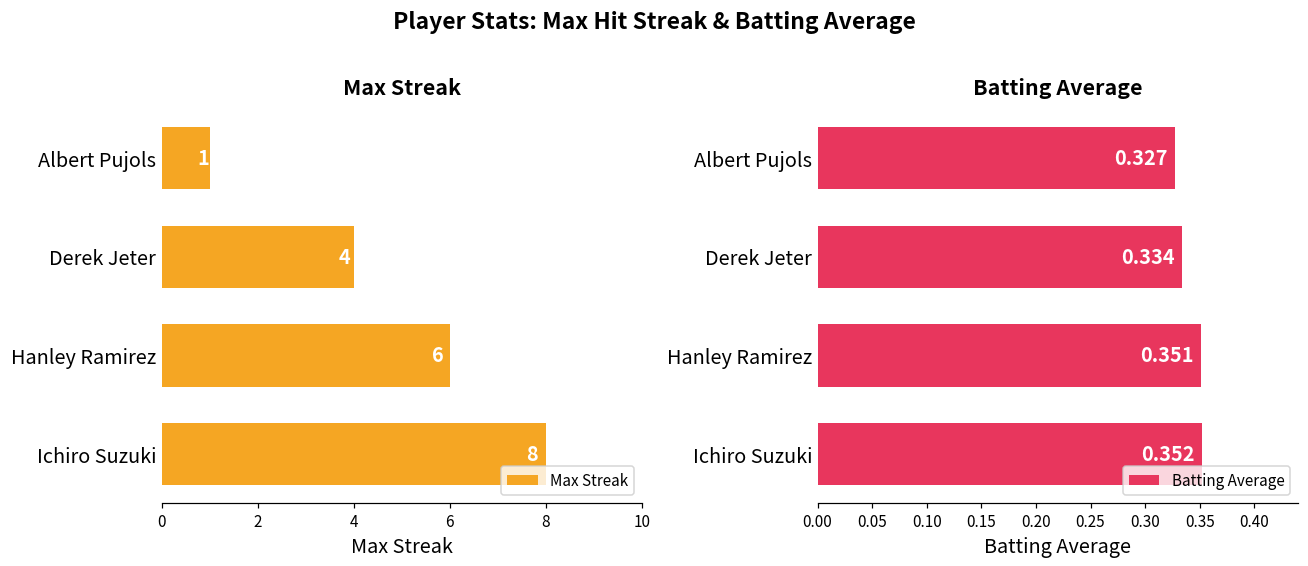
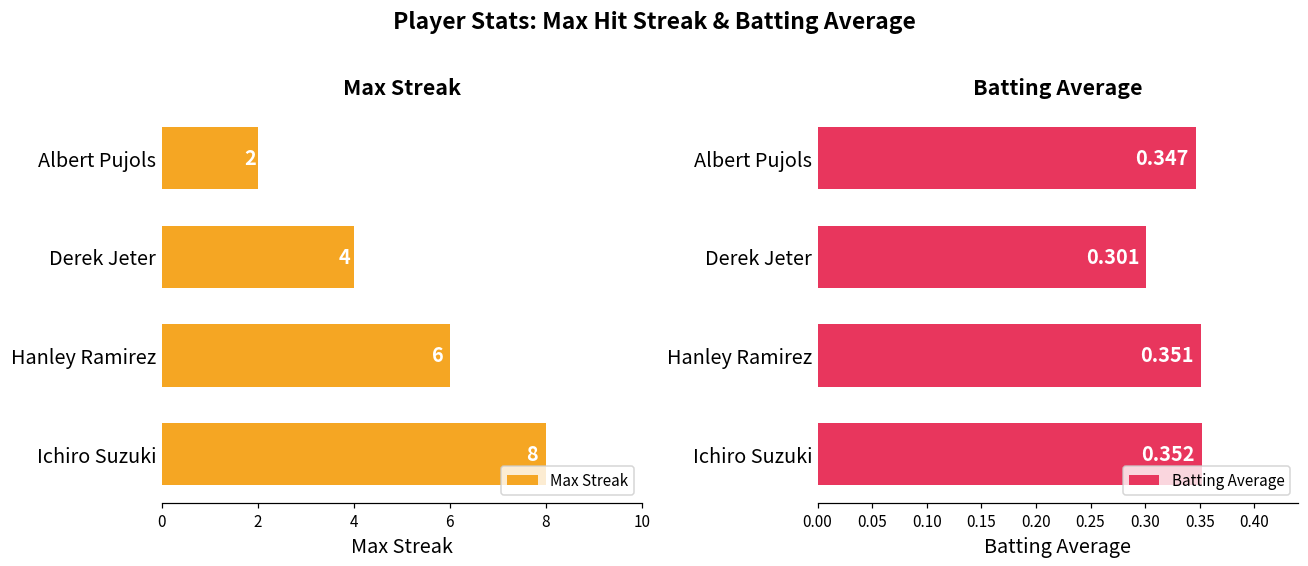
  {
    "Max Streak": {
-     "Albert Pujols": 1,
+     "Albert Pujols": 2,
      "Derek Jeter": 4,
      "Hanley Ramirez": 6,
      "Ichiro Suzuki": 8
    },
    "Batting Average": {
-     "Albert Pujols": 0.327,
-     "Derek Jeter": 0.334,
+     "Albert Pujols": 0.347,
+     "Derek Jeter": 0.301,
      "Hanley Ramirez": 0.351,
      "Ichiro Suzuki": 0.352
    }
  }
